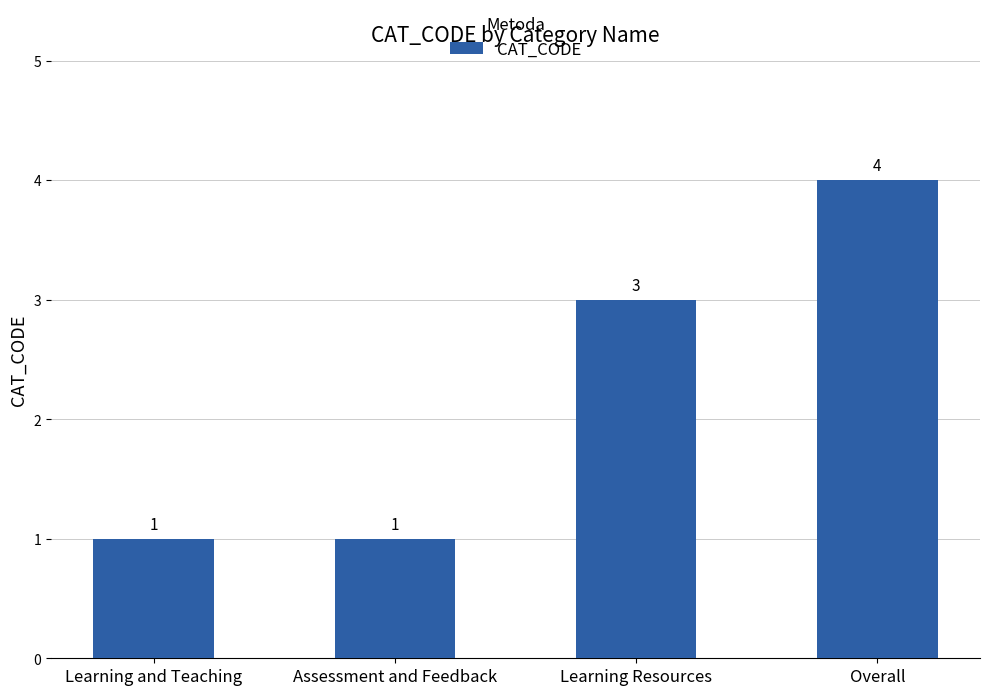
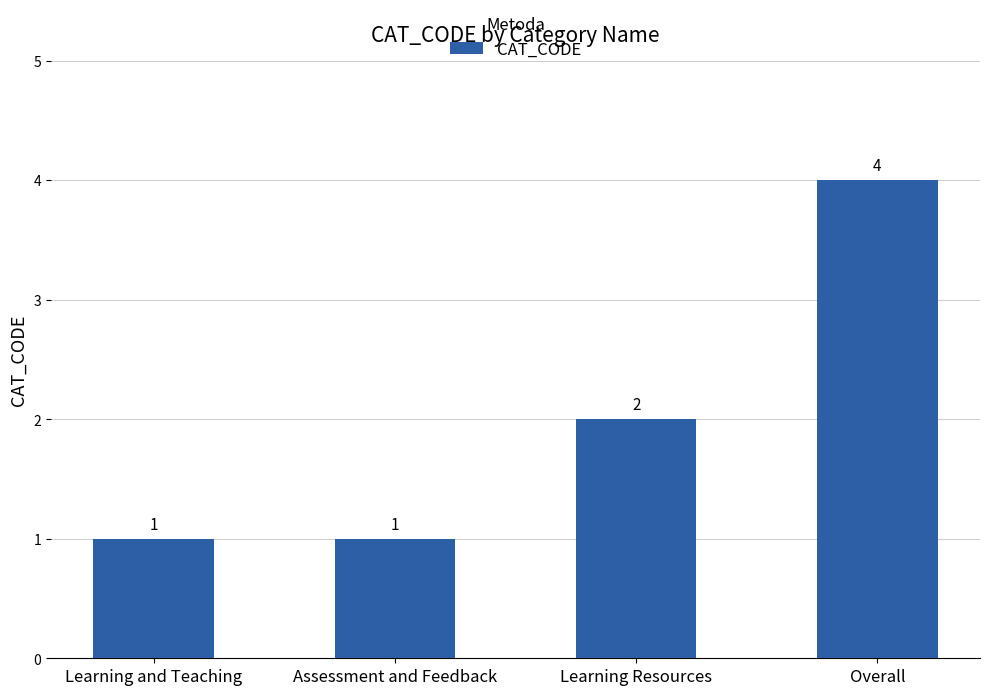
  {
    "Learning and Teaching": 1,
    "Assessment and Feedback": 1,
-   "Learning Resources": 3,
+   "Learning Resources": 2,
    "Overall": 4
  }
